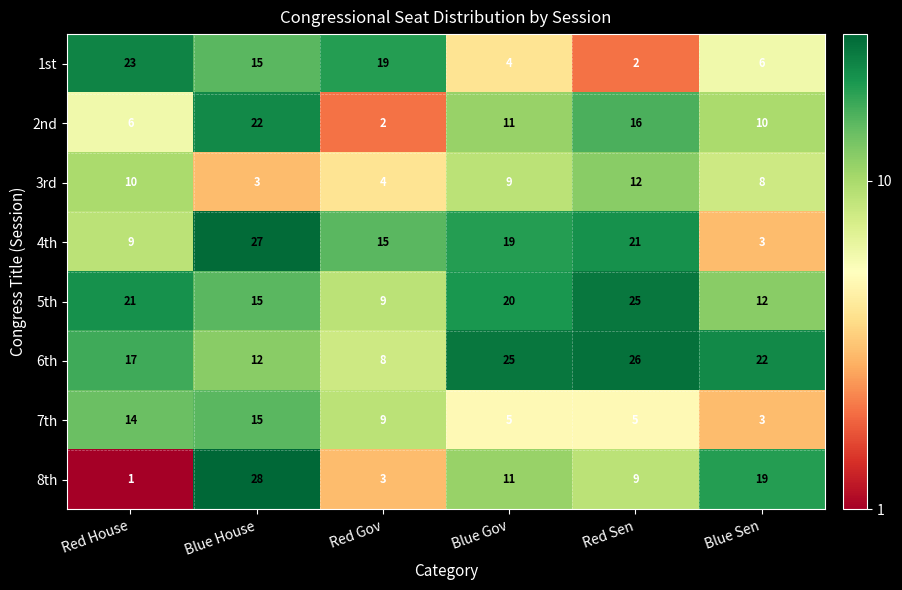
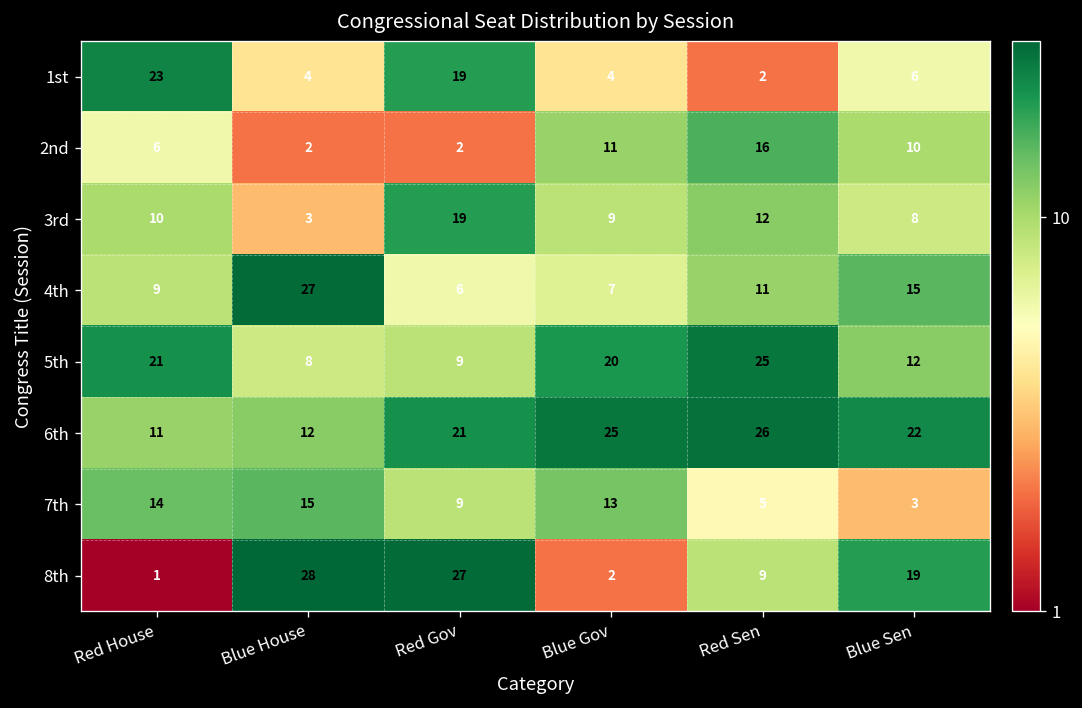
  {
    "1st": {
      "Red House": 23,
-     "Blue House": 15,
+     "Blue House": 4,
      "Red Gov": 19,
      "Blue Gov": 4,
      "Red Sen": 2,
      "Blue Sen": 6
    },
    "2nd": {
      "Red House": 6,
-     "Blue House": 22,
+     "Blue House": 2,
      "Red Gov": 2,
      "Blue Gov": 11,
      "Red Sen": 16,
      "Blue Sen": 10
    },
    "3rd": {
      "Red House": 10,
      "Blue House": 3,
-     "Red Gov": 4,
+     "Red Gov": 19,
      "Blue Gov": 9,
      "Red Sen": 12,
      "Blue Sen": 8
    },
    "4th": {
      "Red House": 9,
      "Blue House": 27,
-     "Red Gov": 15,
-     "Blue Gov": 19,
-     "Red Sen": 21,
-     "Blue Sen": 3
+     "Red Gov": 6,
+     "Blue Gov": 7,
+     "Red Sen": 11,
+     "Blue Sen": 15
    },
    "5th": {
      "Red House": 21,
-     "Blue House": 15,
+     "Blue House": 8,
      "Red Gov": 9,
      "Blue Gov": 20,
      "Red Sen": 25,
      "Blue Sen": 12
    },
    "6th": {
-     "Red House": 17,
+     "Red House": 11,
      "Blue House": 12,
-     "Red Gov": 8,
+     "Red Gov": 21,
      "Blue Gov": 25,
      "Red Sen": 26,
      "Blue Sen": 22
    },
    "7th": {
      "Red House": 14,
      "Blue House": 15,
      "Red Gov": 9,
-     "Blue Gov": 5,
+     "Blue Gov": 13,
      "Red Sen": 5,
      "Blue Sen": 3
    },
    "8th": {
      "Red House": 1,
      "Blue House": 28,
-     "Red Gov": 3,
-     "Blue Gov": 11,
+     "Red Gov": 27,
+     "Blue Gov": 2,
      "Red Sen": 9,
      "Blue Sen": 19
    }
  }
